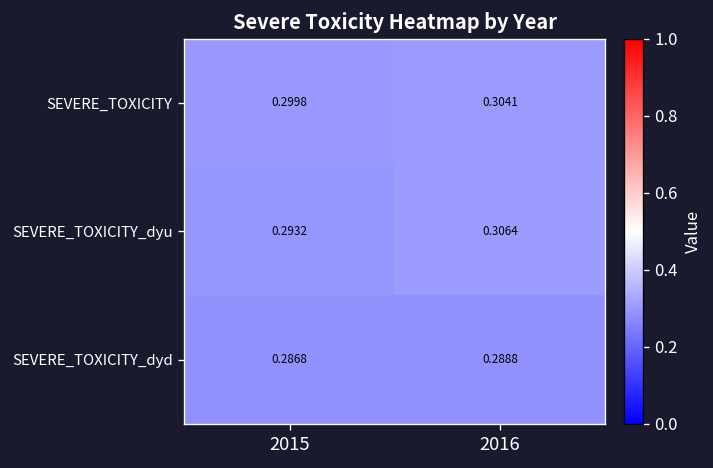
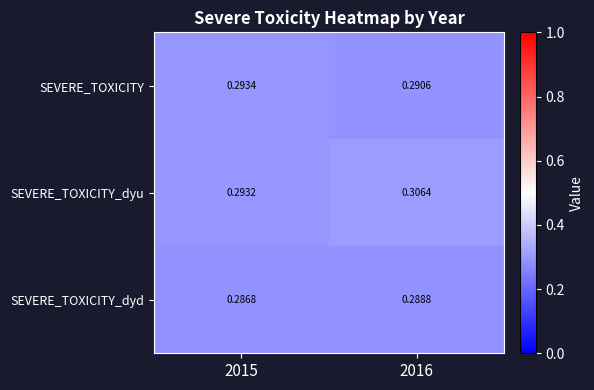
  {
    "SEVERE_TOXICITY": {
-     "2015": 0.2998,
-     "2016": 0.3041
+     "2015": 0.2934,
+     "2016": 0.2906
    },
    "SEVERE_TOXICITY_dyu": {
      "2015": 0.2932,
      "2016": 0.3064
    },
    "SEVERE_TOXICITY_dyd": {
      "2015": 0.2868,
      "2016": 0.2888
    }
  }
